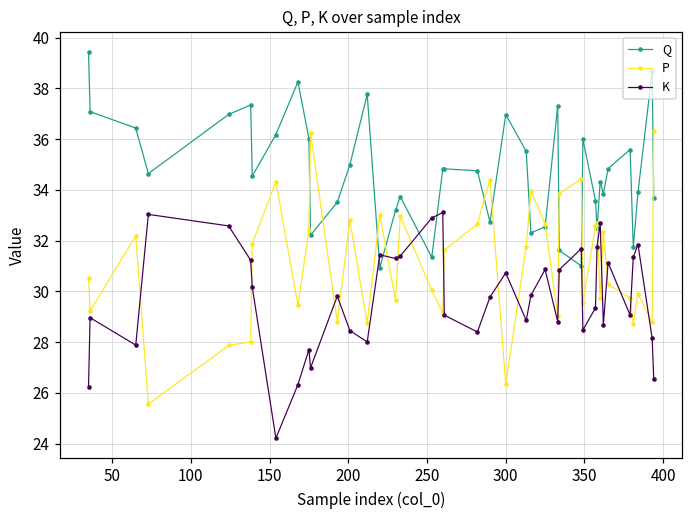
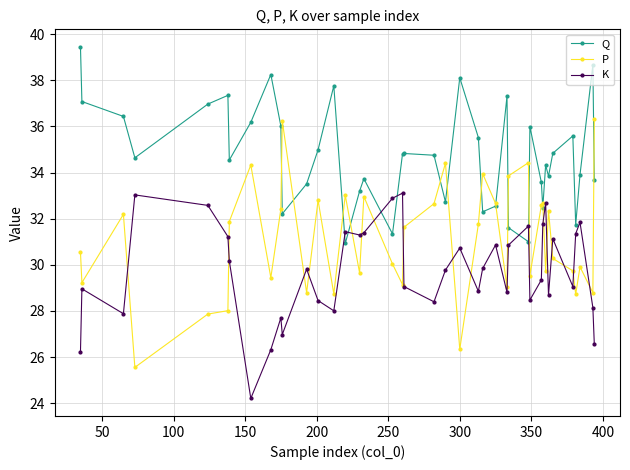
  {
    "Q": {
-     "300": 37.0
+     "300": 38.1
    },
    "P": {
      "300": 26.3
    },
    "K": {
      "300": 30.7
    }
  }
